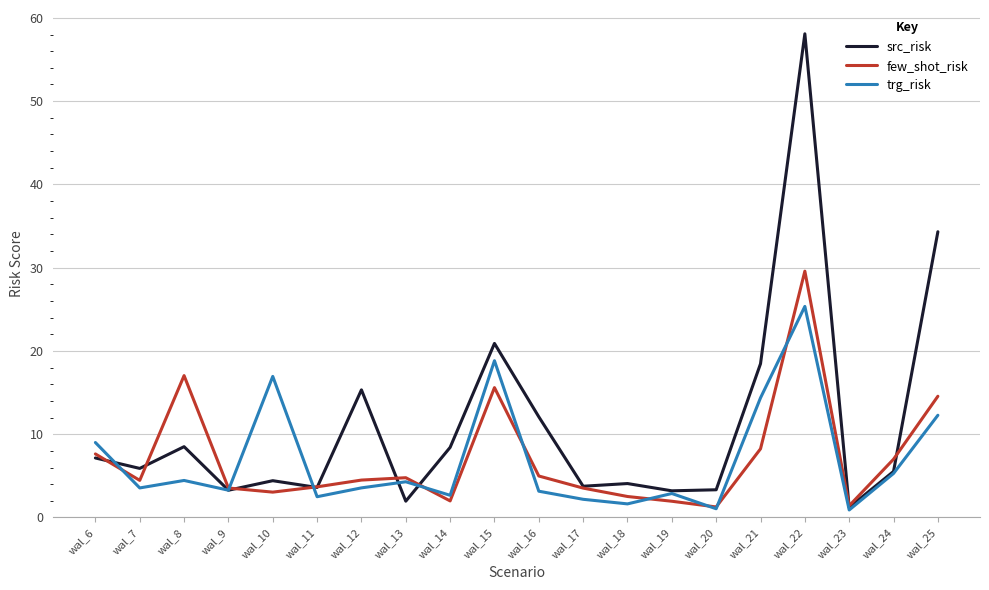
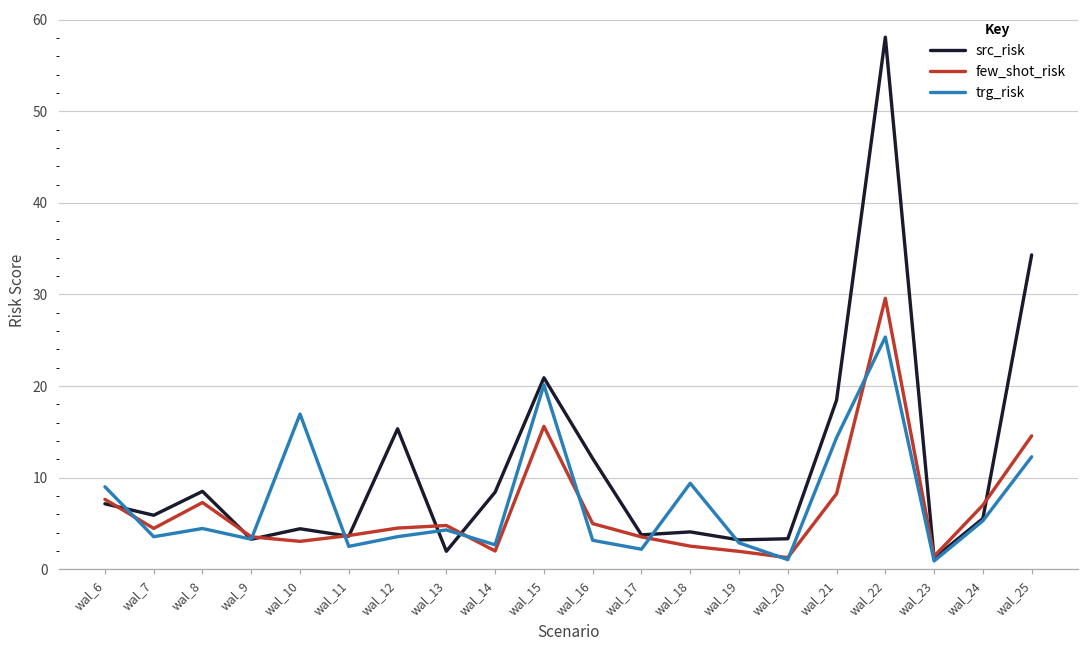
  {
    "src_risk": {
      "wal_6": 7,
      "wal_7": 6,
      "wal_8": 9,
      "wal_10": 4,
      "wal_12": 15,
      "wal_13": 2,
      "wal_14": 8,
      "wal_15": 21,
      "wal_16": 12,
      "wal_18": 4,
      "wal_19": 3,
      "wal_20": 3,
      "wal_21": 18,
      "wal_22": 58,
      "wal_25": 34
    },
    "few_shot_risk": {
      "wal_6": 8,
      "wal_7": 4,
-     "wal_8": 17,
+     "wal_8": 7,
      "wal_10": 3,
      "wal_12": 4,
      "wal_13": 5,
      "wal_14": 2,
      "wal_15": 16,
      "wal_16": 5,
      "wal_18": 3,
      "wal_19": 2,
      "wal_21": 8,
      "wal_22": 30,
      "wal_24": 7,
      "wal_25": 15
    },
    "trg_risk": {
      "wal_6": 9,
      "wal_7": 4,
      "wal_8": 4,
      "wal_10": 17,
      "wal_11": 2,
      "wal_12": 4,
      "wal_13": 4,
      "wal_14": 3,
-     "wal_15": 19,
+     "wal_15": 20,
      "wal_16": 3,
      "wal_17": 2,
-     "wal_18": 2,
+     "wal_18": 9,
      "wal_19": 3,
      "wal_21": 14,
      "wal_22": 25,
      "wal_23": 1,
      "wal_25": 12
    }
  }
